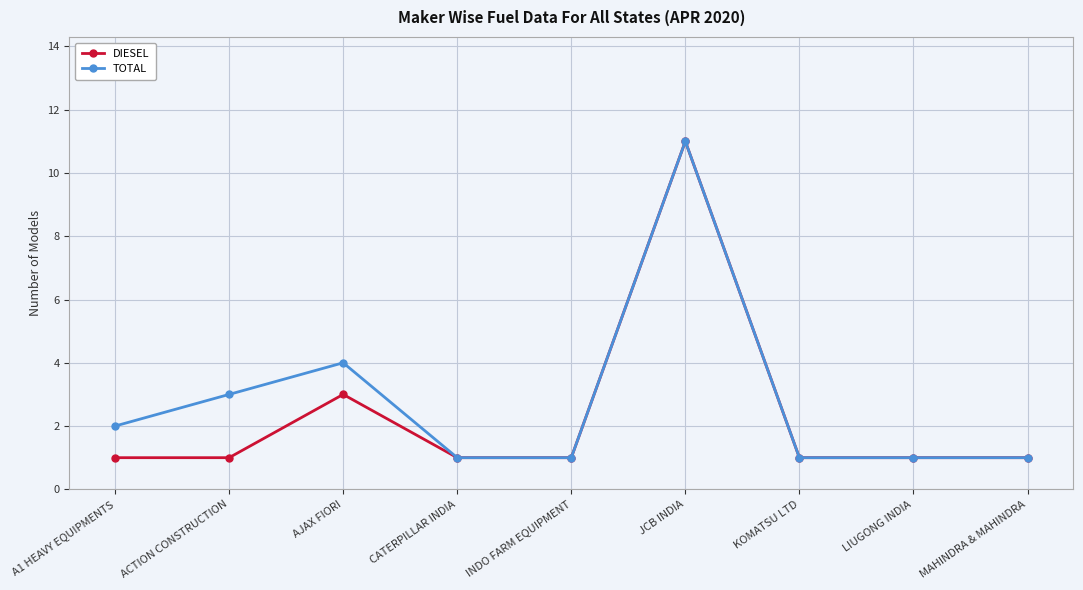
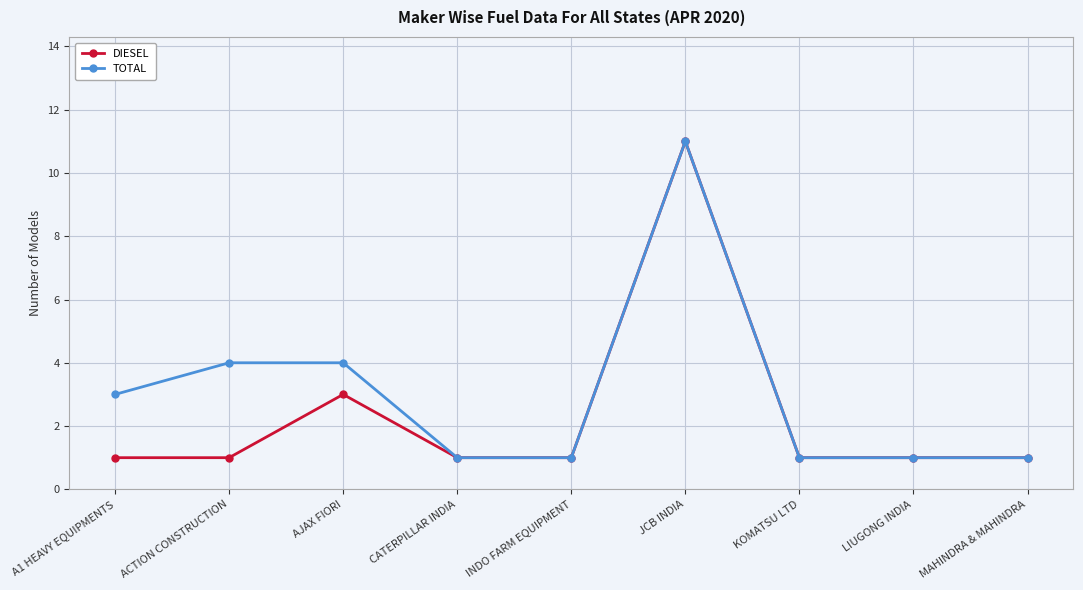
  {
    "DIESEL": {
      "A1 HEAVY EQUIPMENTS": 1,
      "ACTION CONSTRUCTION": 1,
      "AJAX FIORI": 3
    },
    "TOTAL": {
-     "A1 HEAVY EQUIPMENTS": 2,
-     "ACTION CONSTRUCTION": 3,
+     "A1 HEAVY EQUIPMENTS": 3,
+     "ACTION CONSTRUCTION": 4,
      "AJAX FIORI": 4
    }
  }
